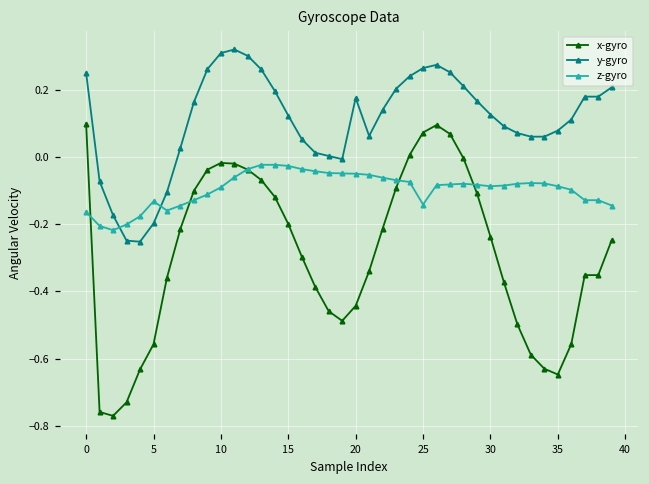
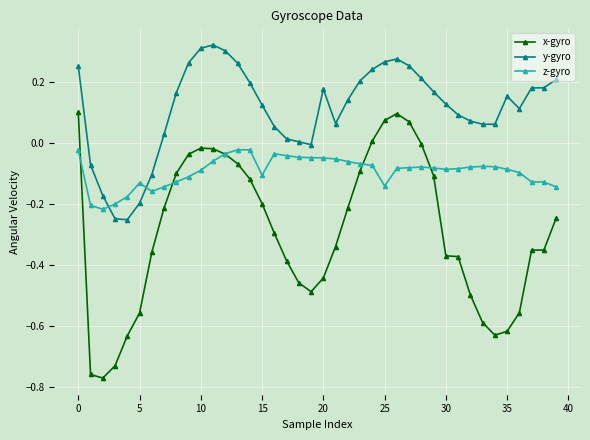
  {
    "x-gyro": {
      "0": 0.10,
      "5": -0.56,
      "10": -0.02,
      "15": -0.20,
      "20": -0.44,
      "25": 0.07,
-     "30": -0.24,
-     "35": -0.65
+     "30": -0.37,
+     "35": -0.62
    },
    "y-gyro": {
      "0": 0.25,
      "5": -0.20,
      "10": 0.31,
      "15": 0.12,
      "20": 0.18,
      "25": 0.27,
      "30": 0.13,
-     "35": 0.08
+     "35": 0.15
    },
    "z-gyro": {
-     "0": -0.16,
+     "0": -0.02,
      "5": -0.13,
      "10": -0.09,
-     "15": -0.03,
+     "15": -0.11,
      "20": -0.05,
      "25": -0.14,
      "30": -0.09,
      "35": -0.09
    }
  }
